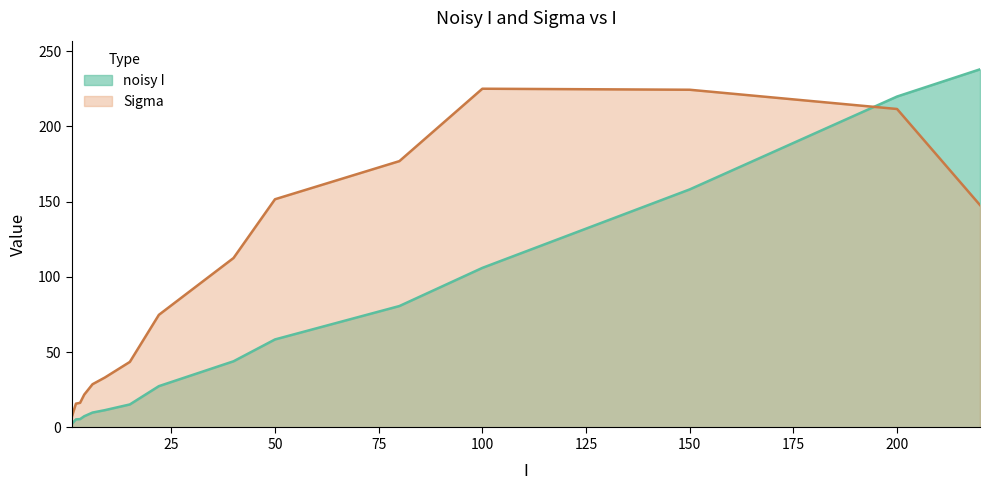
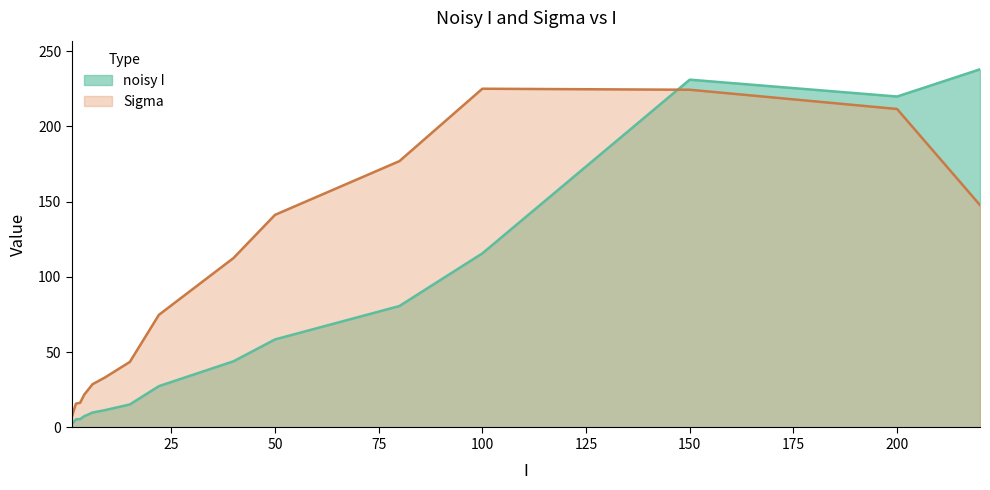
  {
    "noisy I": {
      "50": 58,
-     "100": 106,
-     "150": 158,
+     "100": 116,
+     "150": 231,
      "200": 220
    },
    "Sigma": {
-     "50": 152,
+     "50": 141,
      "100": 225,
      "150": 224,
      "200": 212
    }
  }
